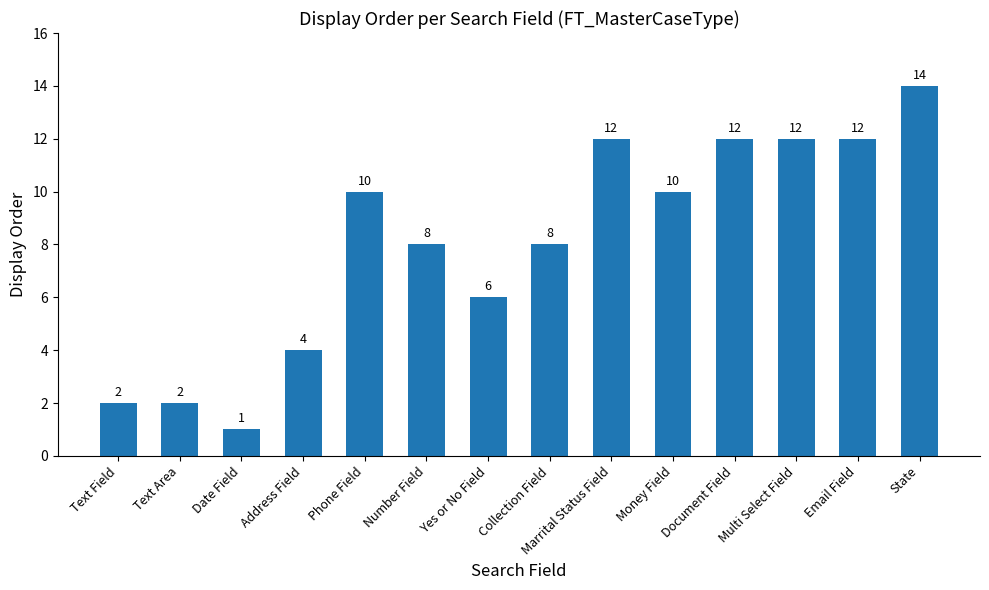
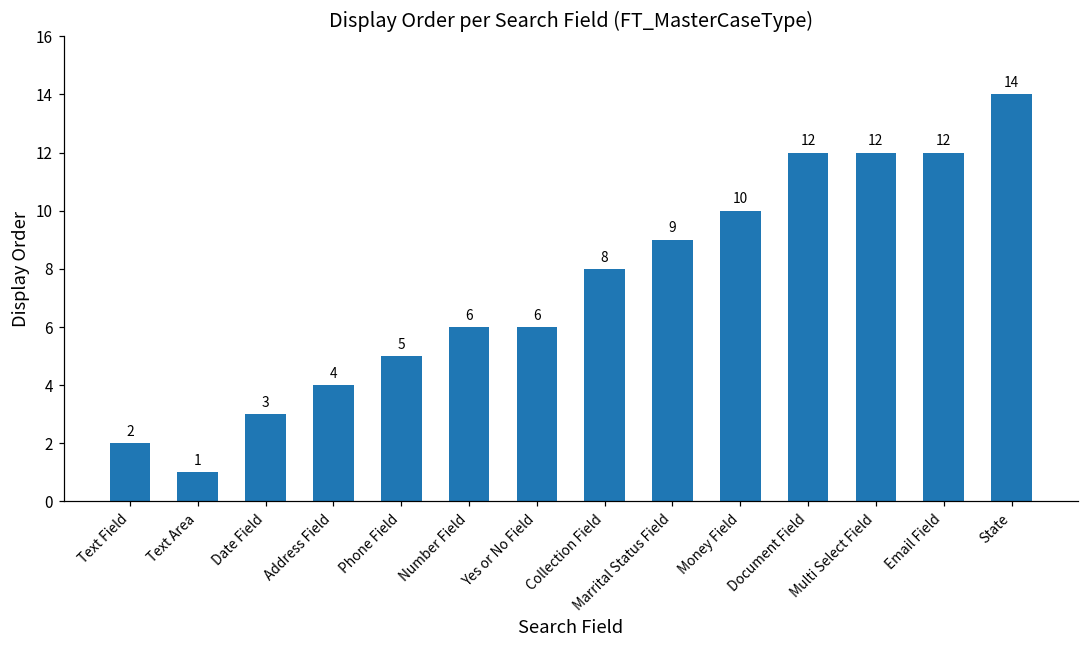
  {
    "Text Field": 2,
-   "Text Area": 2,
-   "Date Field": 1,
+   "Text Area": 1,
+   "Date Field": 3,
    "Address Field": 4,
-   "Phone Field": 10,
-   "Number Field": 8,
+   "Phone Field": 5,
+   "Number Field": 6,
    "Yes or No Field": 6,
    "Collection Field": 8,
-   "Marrital Status Field": 12,
+   "Marrital Status Field": 9,
    "Money Field": 10,
    "Document Field": 12,
    "Multi Select Field": 12,
    "Email Field": 12,
    "State": 14
  }
